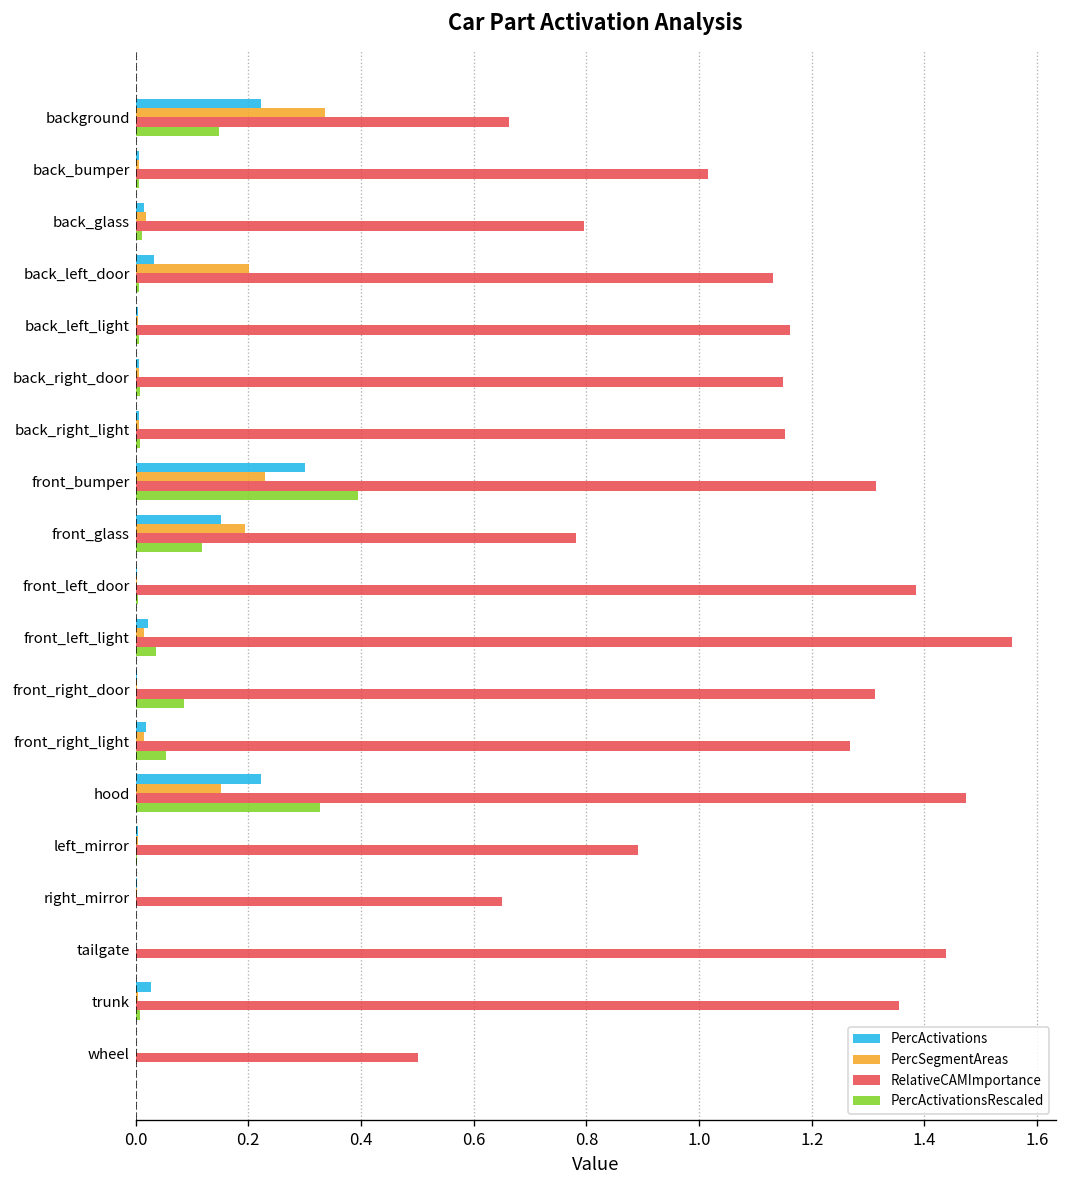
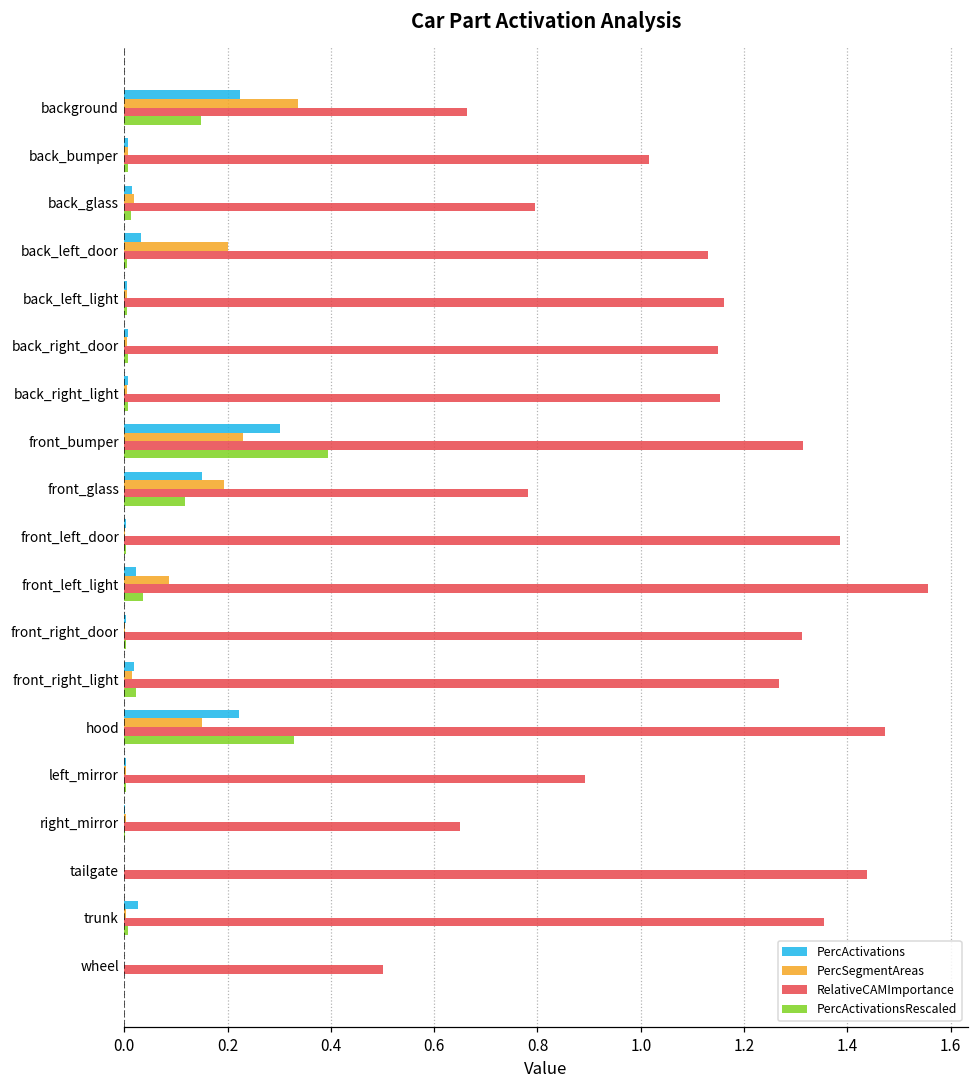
  {
    "PercActivations": {
      "background": 0.22,
      "back_bumper": 0.01,
      "back_glass": 0.02,
      "back_left_door": 0.03,
      "back_right_door": 0.01,
      "back_right_light": 0.01,
      "front_bumper": 0.30,
      "front_glass": 0.15,
      "front_left_light": 0.02,
      "front_right_light": 0.02,
      "hood": 0.22,
      "trunk": 0.03
    },
    "PercSegmentAreas": {
      "background": 0.34,
      "back_bumper": 0.01,
      "back_glass": 0.02,
      "back_left_door": 0.20,
      "back_right_door": 0.01,
      "back_right_light": 0.01,
      "front_bumper": 0.23,
      "front_glass": 0.19,
-     "front_left_light": 0.01,
+     "front_left_light": 0.09,
      "front_right_light": 0.01,
      "hood": 0.15
    },
    "RelativeCAMImportance": {
      "background": 0.66,
      "back_bumper": 1.02,
      "back_glass": 0.80,
      "back_left_door": 1.13,
      "back_left_light": 1.16,
      "back_right_door": 1.15,
      "back_right_light": 1.15,
      "front_bumper": 1.31,
      "front_glass": 0.78,
      "front_left_door": 1.39,
      "front_left_light": 1.56,
      "front_right_door": 1.31,
      "front_right_light": 1.27,
      "hood": 1.47,
      "left_mirror": 0.89,
      "right_mirror": 0.65,
      "tailgate": 1.44,
      "trunk": 1.35,
      "wheel": 0.50
    },
    "PercActivationsRescaled": {
      "background": 0.15,
      "back_bumper": 0.01,
      "back_glass": 0.01,
      "back_left_door": 0.01,
      "back_left_light": 0.01,
      "back_right_door": 0.01,
      "back_right_light": 0.01,
      "front_bumper": 0.39,
      "front_glass": 0.12,
      "front_left_light": 0.04,
-     "front_right_door": 0.09,
-     "front_right_light": 0.05,
+     "front_right_door": 0.00,
+     "front_right_light": 0.02,
      "hood": 0.33,
      "trunk": 0.01
    }
  }
